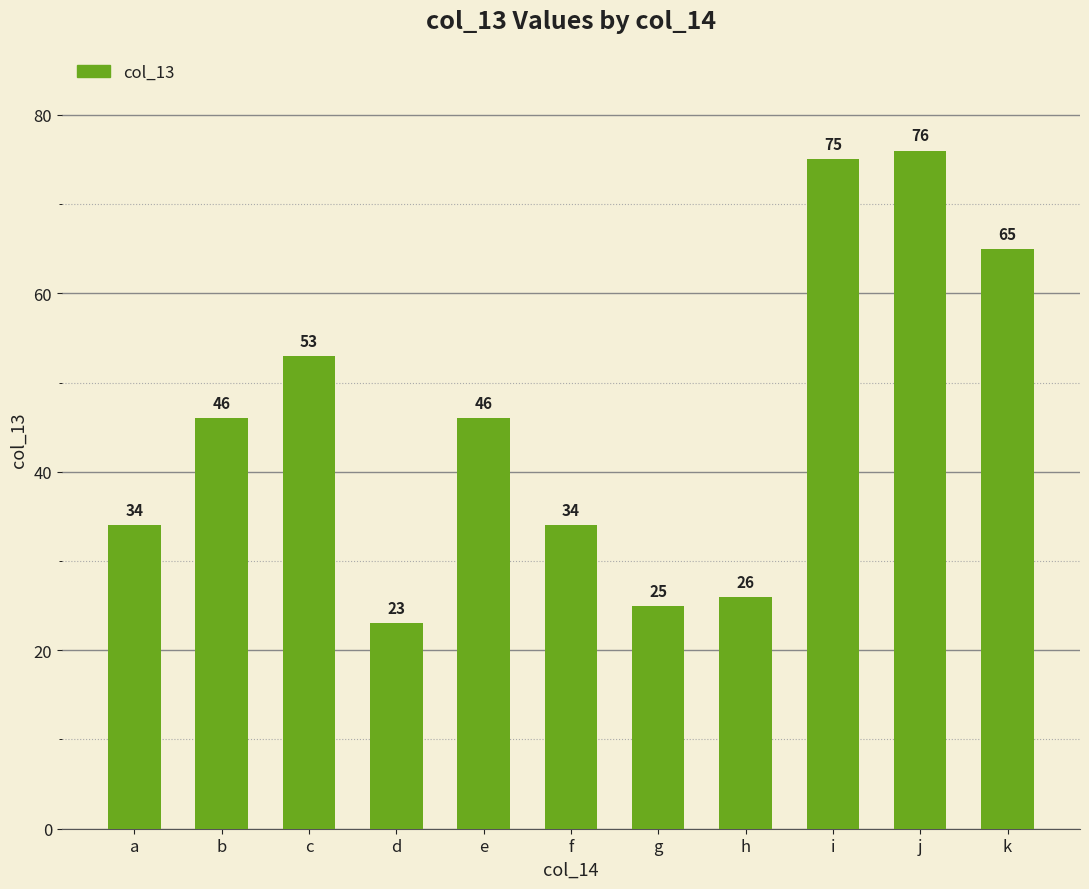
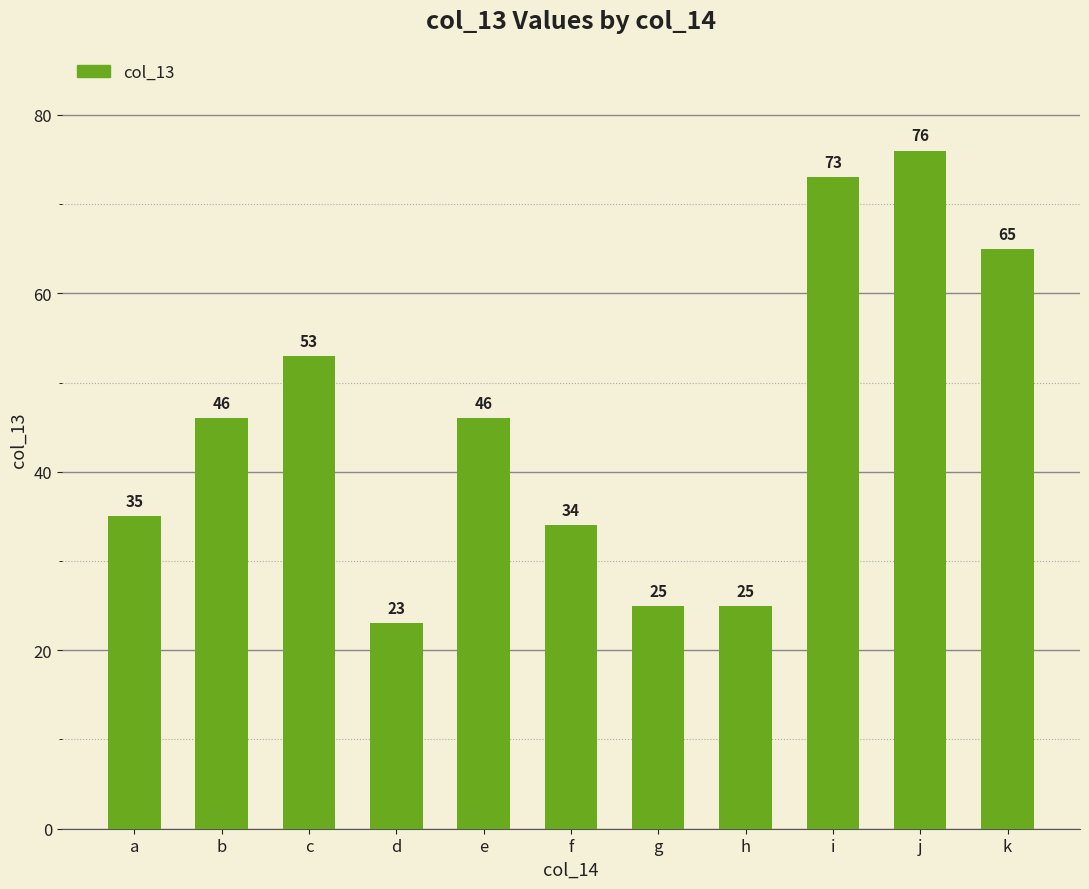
  {
-   "a": 34,
+   "a": 35,
    "b": 46,
    "c": 53,
    "d": 23,
    "e": 46,
    "f": 34,
    "g": 25,
-   "h": 26,
-   "i": 75,
+   "h": 25,
+   "i": 73,
    "j": 76,
    "k": 65
  }
